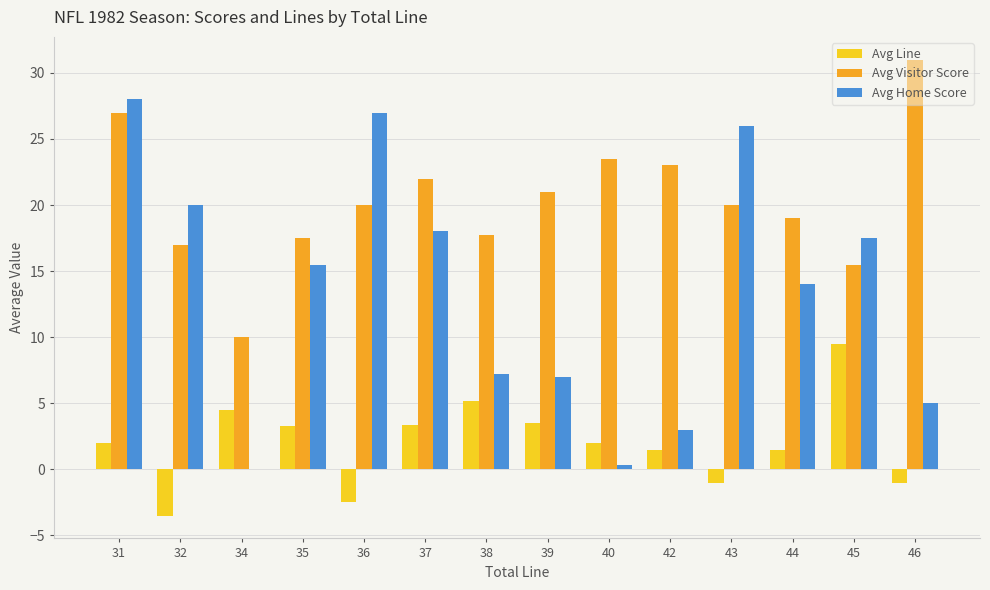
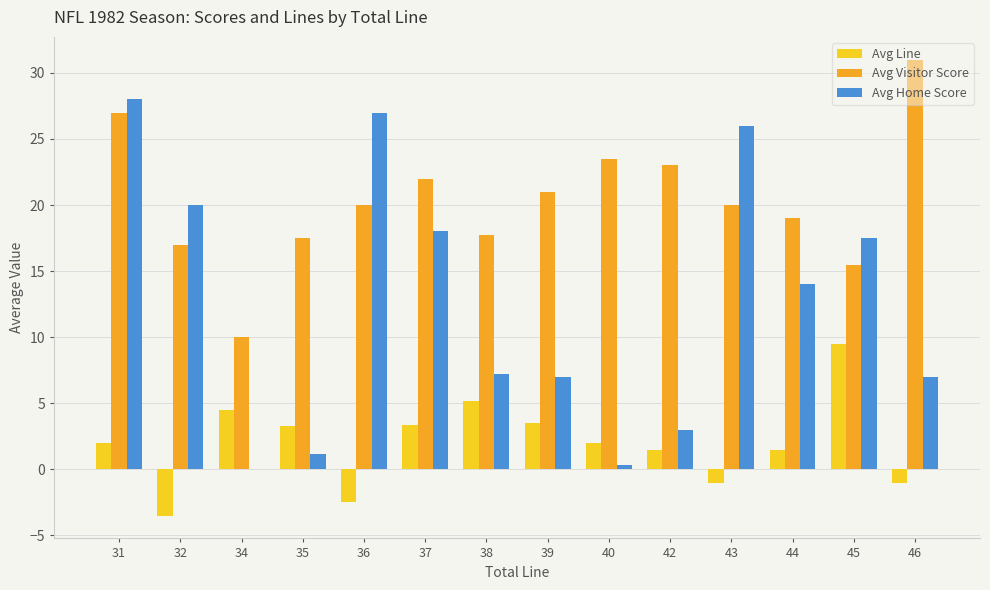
  {
    "Avg Home Score": {
      "31": 28.0,
      "32": 20.0,
      "34": 0.0,
-     "35": 15.5,
+     "35": 1.2,
      "36": 27.0,
      "37": 18.0,
      "38": 7.2,
      "39": 7.0,
      "40": 0.3,
      "42": 3.0,
      "43": 26.0,
      "44": 14.0,
      "45": 17.5,
-     "46": 5
+     "46": 7
    }
  }
